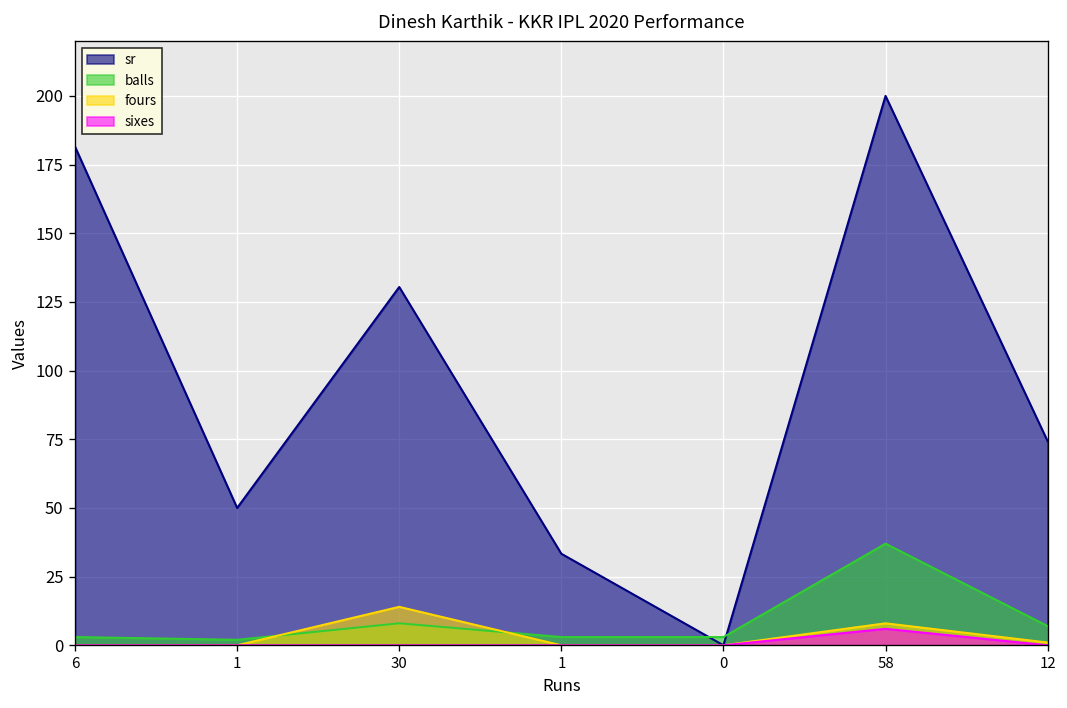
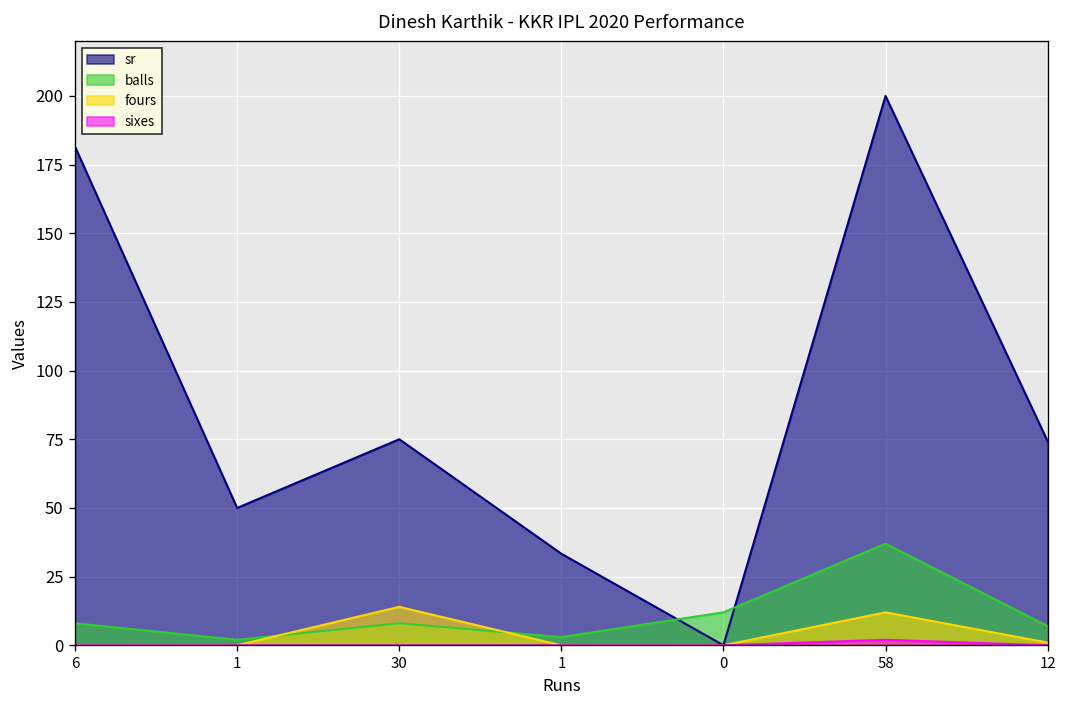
  {
    "sr": {
      "6": 182,
-     "30": 130,
+     "30": 75,
      "58": 200,
      "12": 74
    },
    "balls": {
-     "6": 3,
+     "6": 8,
      "30": 8,
-     "0": 3,
+     "0": 12,
      "58": 37,
      "12": 7
    },
    "fours": {
      "30": 14,
-     "58": 8
+     "58": 12
    },
    "sixes": {
      "30": 0,
-     "58": 6
+     "58": 2
    }
  }
